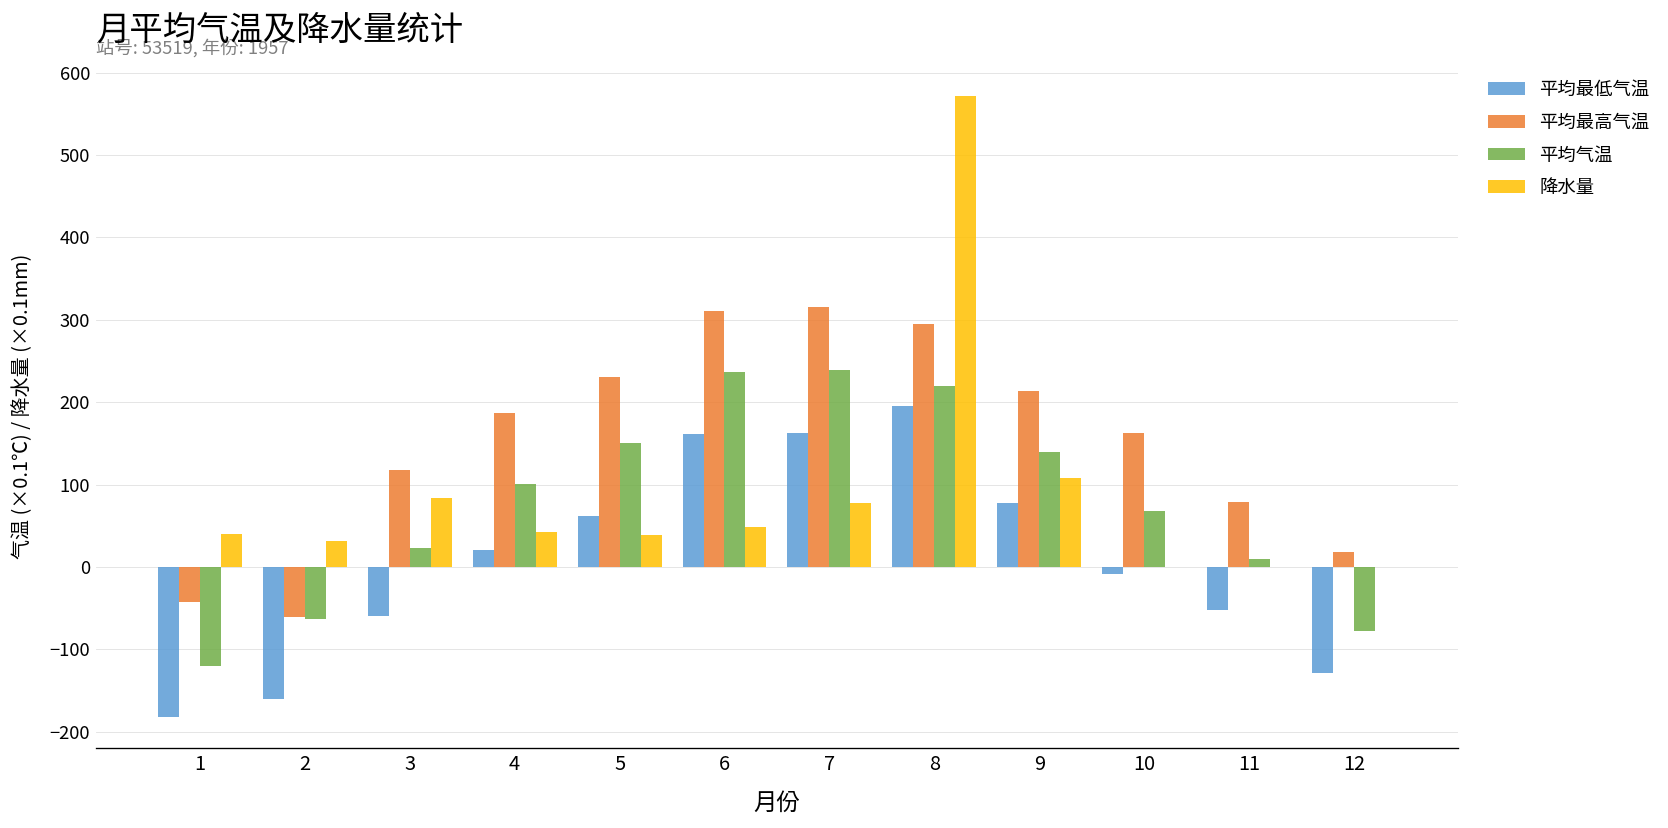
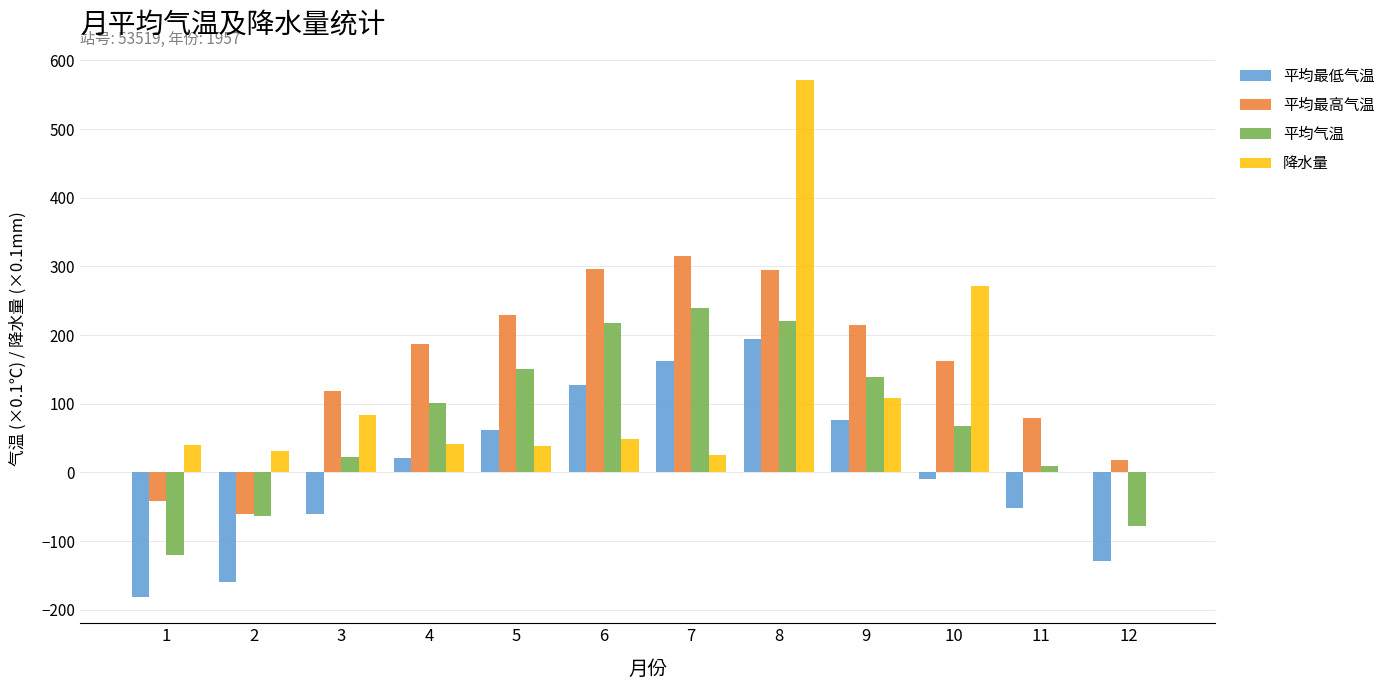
  {
    "平均最低气温": {
      "1": -180,
      "2": -160,
      "3": -60,
      "4": 20,
      "5": 60,
-     "6": 160,
+     "6": 130,
      "7": 160,
      "8": 200,
      "9": 80,
      "10": -10,
      "11": -50,
      "12": -130
    },
    "平均最高气温": {
      "1": -40,
      "2": -60,
      "3": 120,
      "4": 190,
      "5": 230,
-     "6": 310,
+     "6": 300,
      "7": 320,
      "8": 300,
      "9": 210,
      "10": 160,
      "11": 80,
      "12": 20
    },
    "平均气温": {
      "1": -120,
      "2": -60,
      "3": 20,
      "4": 100,
      "5": 150,
-     "6": 240,
+     "6": 220,
      "7": 240,
      "8": 220,
      "9": 140,
      "10": 70,
      "11": 10,
      "12": -80
    },
    "降水量": {
      "1": 40,
      "2": 30,
      "3": 80,
      "4": 40,
      "5": 40,
      "6": 50,
-     "7": 80,
+     "7": 30,
      "8": 570,
      "9": 110,
-     "10": 0,
+     "10": 270,
      "11": 0,
      "12": 0
    }
  }
